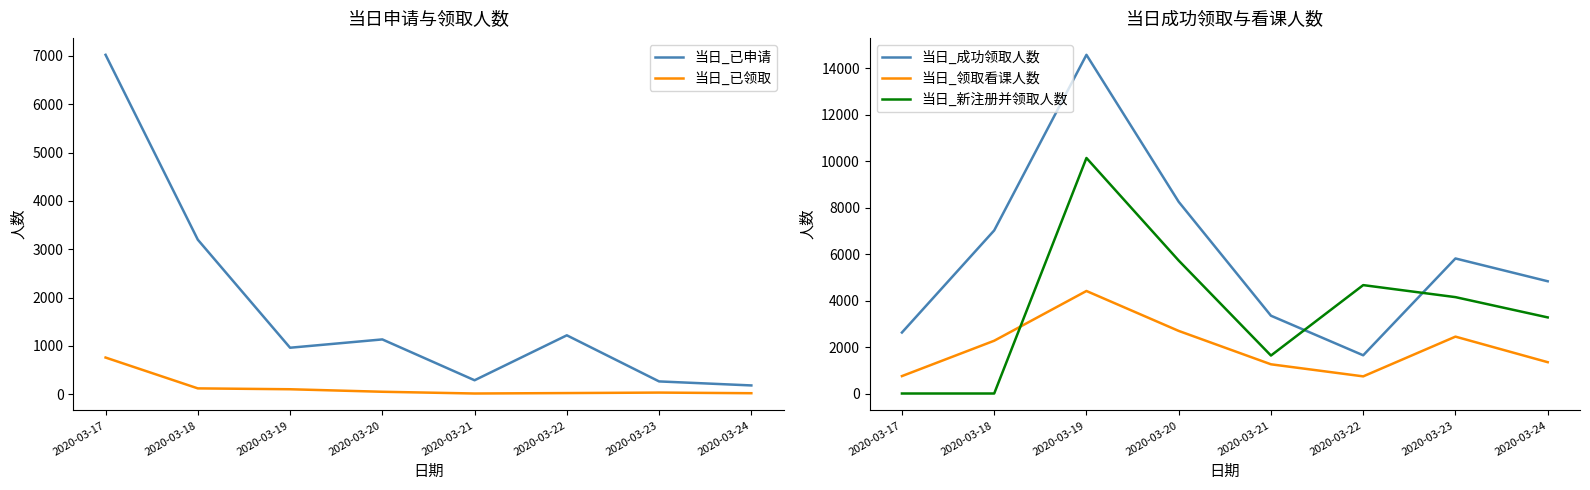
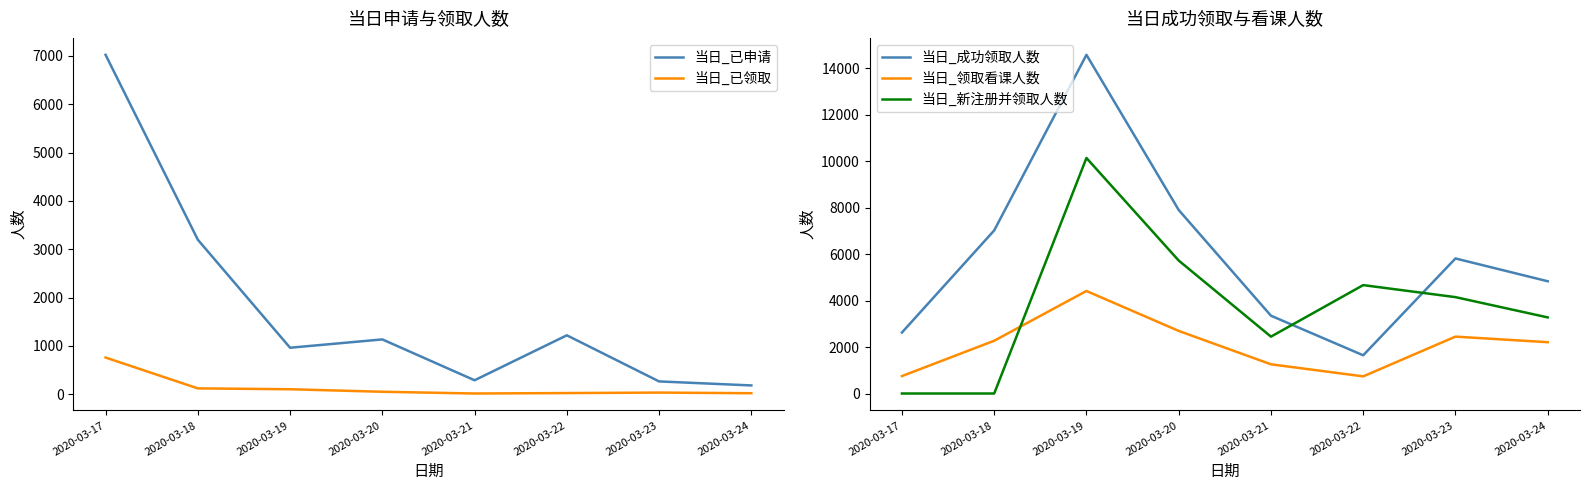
  {
    "当日申请与领取人数": {
      "当日_已申请": {
        "2020-03-17": 7000,
        "2020-03-18": 3200,
        "2020-03-19": 1000,
        "2020-03-20": 1100,
        "2020-03-21": 300,
        "2020-03-22": 1200,
        "2020-03-23": 300,
        "2020-03-24": 200
      },
      "当日_已领取": {
        "2020-03-17": 800,
        "2020-03-18": 100,
        "2020-03-19": 100,
        "2020-03-20": 100,
        "2020-03-21": 0,
        "2020-03-22": 0,
        "2020-03-23": 0,
        "2020-03-24": 0
      }
    },
    "当日成功领取与看课人数": {
      "当日_成功领取人数": {
        "2020-03-17": 2600,
        "2020-03-18": 7000,
        "2020-03-19": 14600,
-       "2020-03-20": 8300,
+       "2020-03-20": 7900,
        "2020-03-21": 3400,
        "2020-03-22": 1600,
        "2020-03-23": 5800,
        "2020-03-24": 4800
      },
      "当日_领取看课人数": {
        "2020-03-17": 800,
        "2020-03-18": 2300,
        "2020-03-19": 4400,
        "2020-03-20": 2700,
        "2020-03-21": 1300,
        "2020-03-22": 700,
        "2020-03-23": 2500,
-       "2020-03-24": 1300
+       "2020-03-24": 2200
      },
      "当日_新注册并领取人数": {
        "2020-03-17": 0,
        "2020-03-18": 0,
        "2020-03-19": 10100,
        "2020-03-20": 5700,
-       "2020-03-21": 1600,
+       "2020-03-21": 2400,
        "2020-03-22": 4700,
        "2020-03-23": 4200,
        "2020-03-24": 3300
      }
    }
  }
